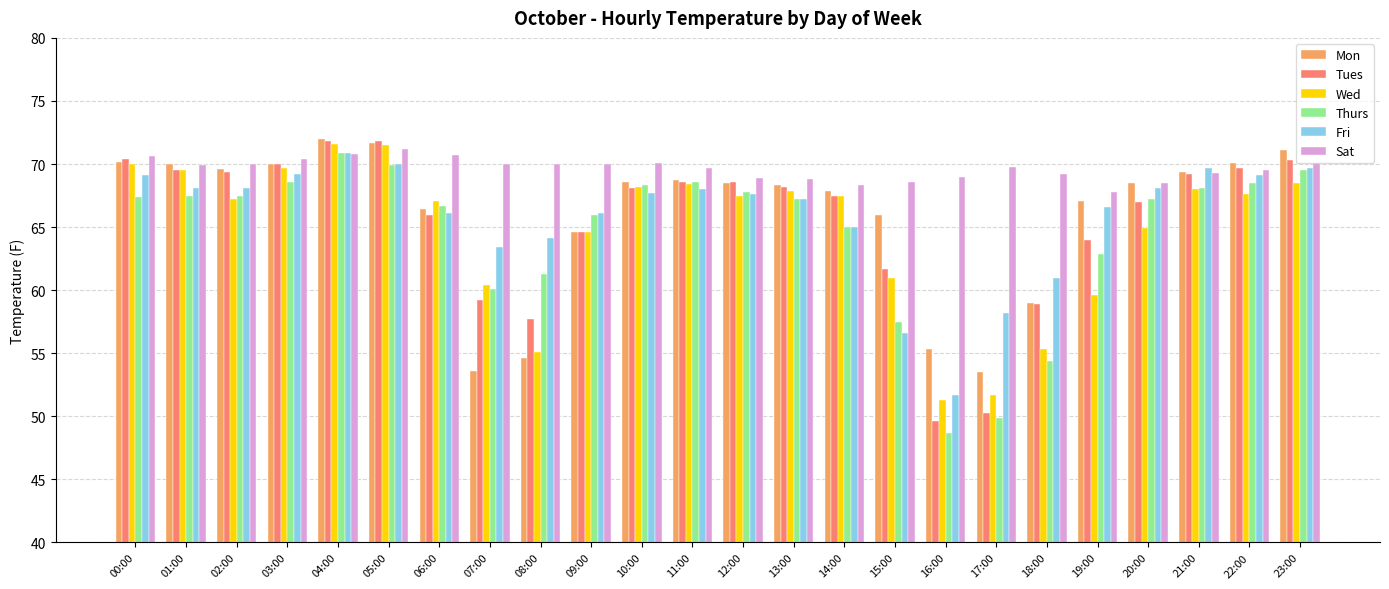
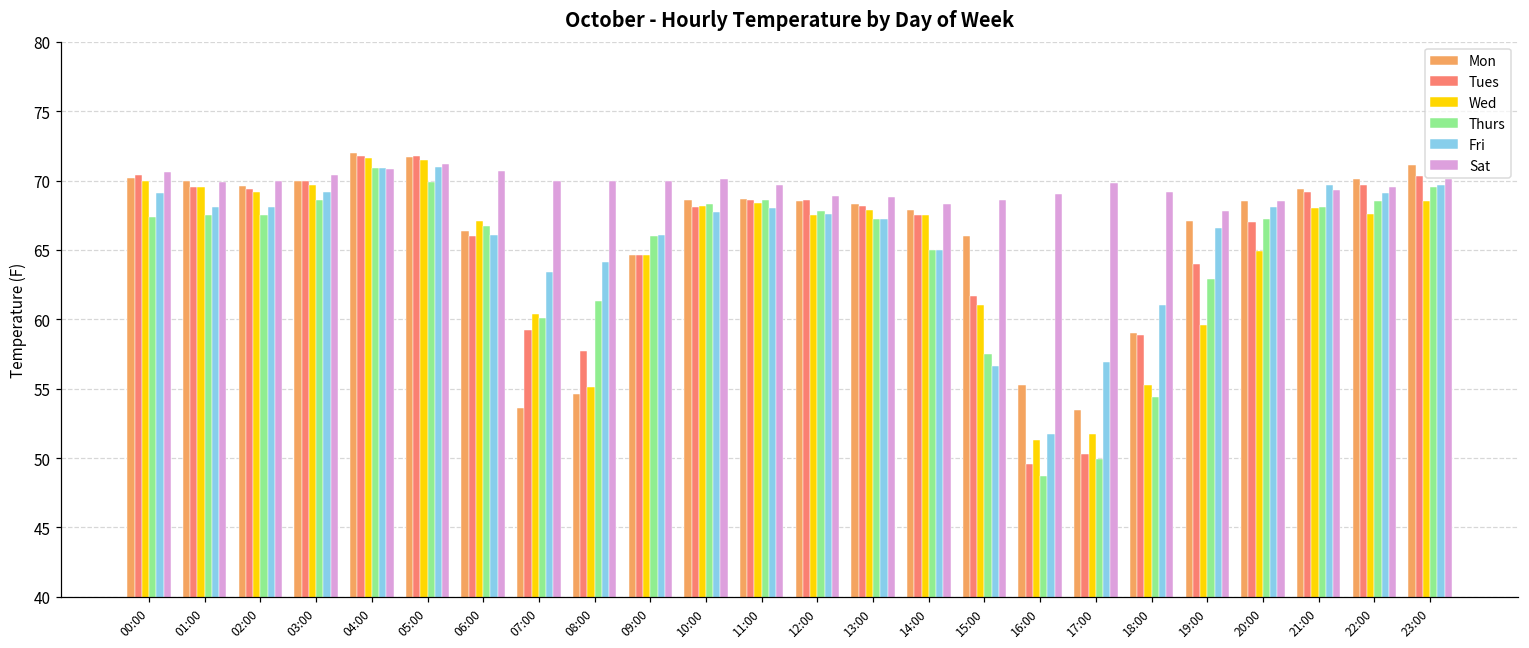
  {
    "Wed": {
      "00:00": 70.0,
      "01:00": 69.5,
-     "02:00": 67.2,
+     "02:00": 69.2,
      "03:00": 69.7,
      "04:00": 71.6,
      "05:00": 71.5,
      "06:00": 67.1,
      "07:00": 60.4,
      "08:00": 55.1,
      "09:00": 64.6,
      "10:00": 68.2,
      "11:00": 68.4,
      "12:00": 67.5,
      "13:00": 67.9,
      "14:00": 67.5,
      "15:00": 61.0,
      "16:00": 51.3,
      "17:00": 51.7,
      "18:00": 55.3,
      "19:00": 59.6,
      "20:00": 64.9,
      "21:00": 68.0,
      "22:00": 67.6,
      "23:00": 68.5
    },
    "Thurs": {
      "00:00": 67.4,
      "01:00": 67.5,
      "02:00": 67.5,
      "03:00": 68.6,
      "04:00": 70.9,
      "05:00": 69.9,
      "06:00": 66.7,
      "07:00": 60.1,
      "08:00": 61.3,
      "09:00": 66.0,
      "10:00": 68.3,
      "11:00": 68.6,
      "12:00": 67.8,
      "13:00": 67.2,
      "14:00": 65.0,
      "15:00": 57.5,
      "16:00": 48.7,
      "17:00": 49.9,
      "18:00": 54.4,
      "19:00": 62.9,
      "20:00": 67.2,
      "21:00": 68.1,
      "22:00": 68.5,
      "23:00": 69.5
    },
    "Fri": {
      "00:00": 69.1,
      "01:00": 68.1,
      "02:00": 68.1,
      "03:00": 69.2,
      "04:00": 70.9,
-     "05:00": 70,
+     "05:00": 71,
      "06:00": 66.1,
      "07:00": 63.4,
      "08:00": 64.1,
      "09:00": 66.1,
      "10:00": 67.7,
      "11:00": 68.0,
      "12:00": 67.6,
      "13:00": 67.2,
      "14:00": 65.0,
      "15:00": 56.6,
      "16:00": 51.7,
-     "17:00": 58.2,
+     "17:00": 56.9,
      "18:00": 61.0,
      "19:00": 66.6,
      "20:00": 68.1,
      "21:00": 69.7,
      "22:00": 69.1,
      "23:00": 69.7
    },
    "Sat": {
      "00:00": 70.6,
      "01:00": 69.9,
      "02:00": 70.0,
      "03:00": 70.4,
      "04:00": 70.8,
      "05:00": 71.2,
      "06:00": 70.7,
      "07:00": 70.0,
      "08:00": 70.0,
      "09:00": 70.0,
      "10:00": 70.1,
      "11:00": 69.7,
      "12:00": 68.9,
      "13:00": 68.8,
      "14:00": 68.3,
      "15:00": 68.6,
      "16:00": 69.0,
      "17:00": 69.8,
      "18:00": 69.2,
      "19:00": 67.8,
      "20:00": 68.5,
      "21:00": 69.3,
      "22:00": 69.5
    }
  }
